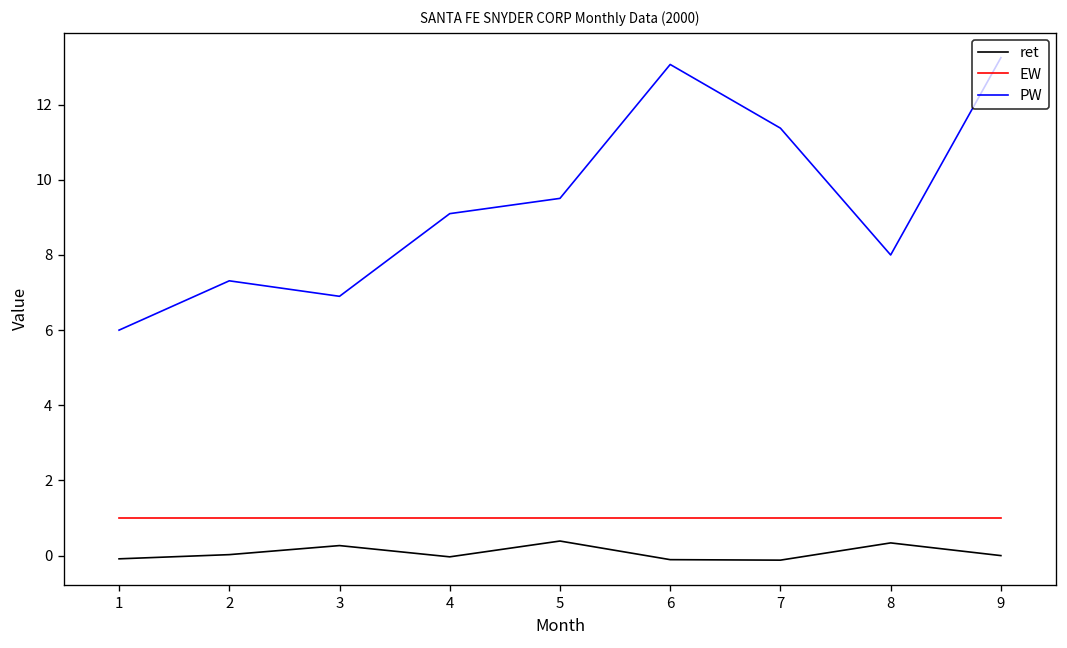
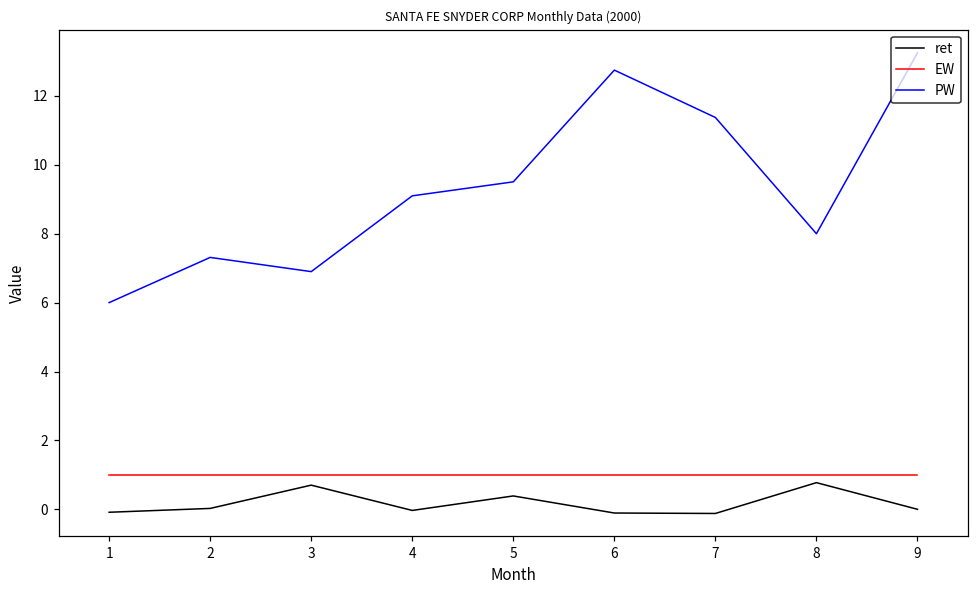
  {
    "ret": {
      "1": -0.1,
      "2": 0.0,
-     "3": 0.3,
+     "3": 0.7,
      "4": 0.0,
      "5": 0.4,
      "6": -0.1,
      "7": -0.1,
-     "8": 0.3,
+     "8": 0.8,
      "9": 0.0
    },
    "EW": {
      "1": 1.0,
      "2": 1.0,
      "3": 1.0,
      "4": 1.0,
      "5": 1.0,
      "6": 1.0,
      "7": 1.0,
      "8": 1.0,
      "9": 1.0
    },
    "PW": {
      "1": 6.0,
      "2": 7.3,
      "3": 6.9,
      "4": 9.1,
      "5": 9.5,
-     "6": 13.1,
+     "6": 12.8,
      "7": 11.4,
      "8": 8.0
    }
  }
